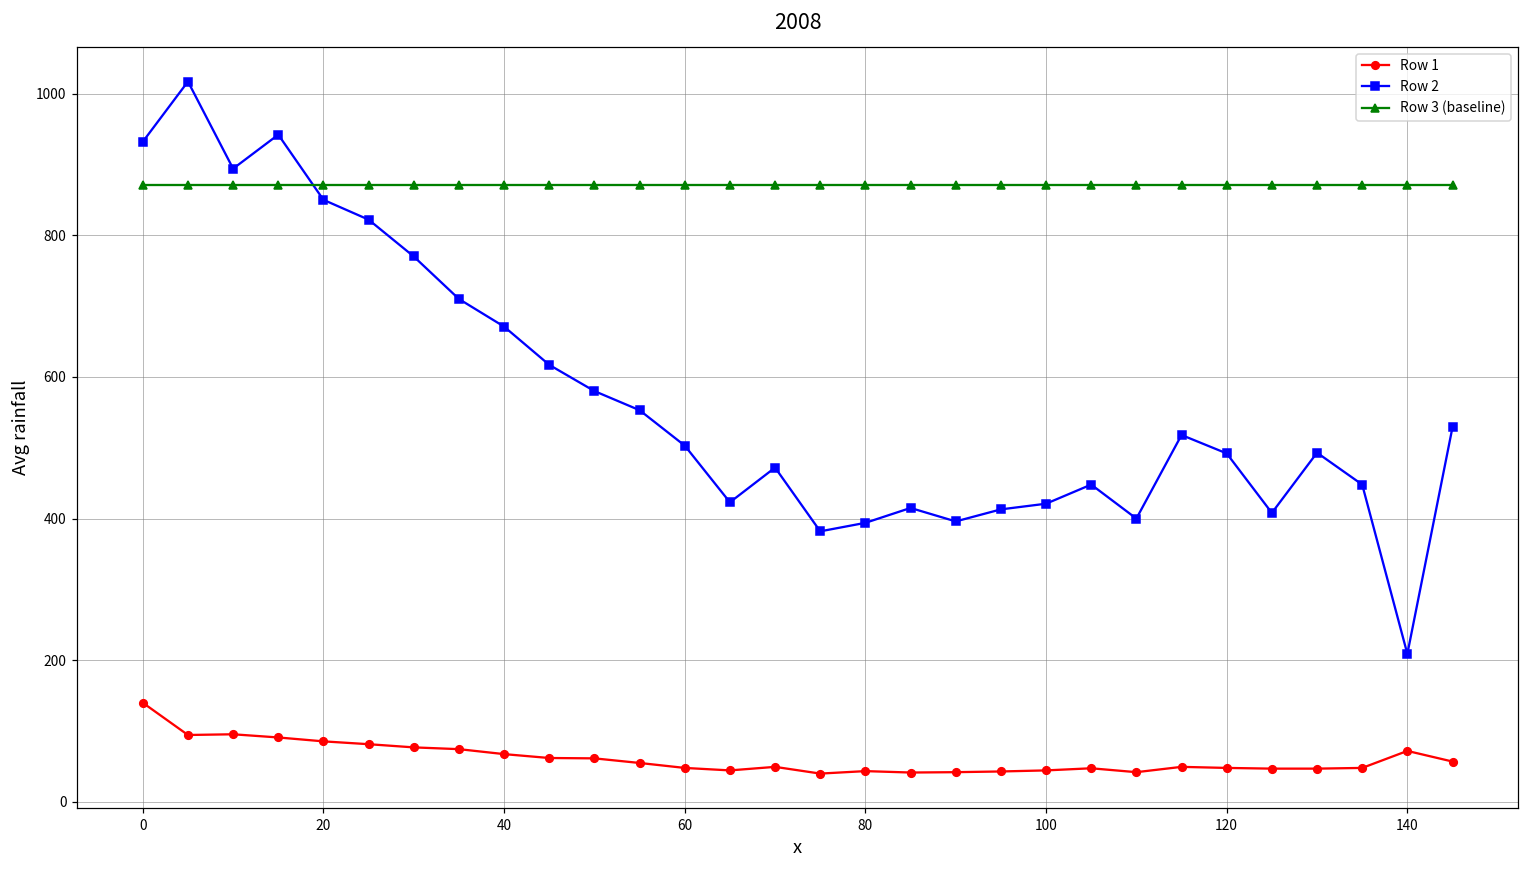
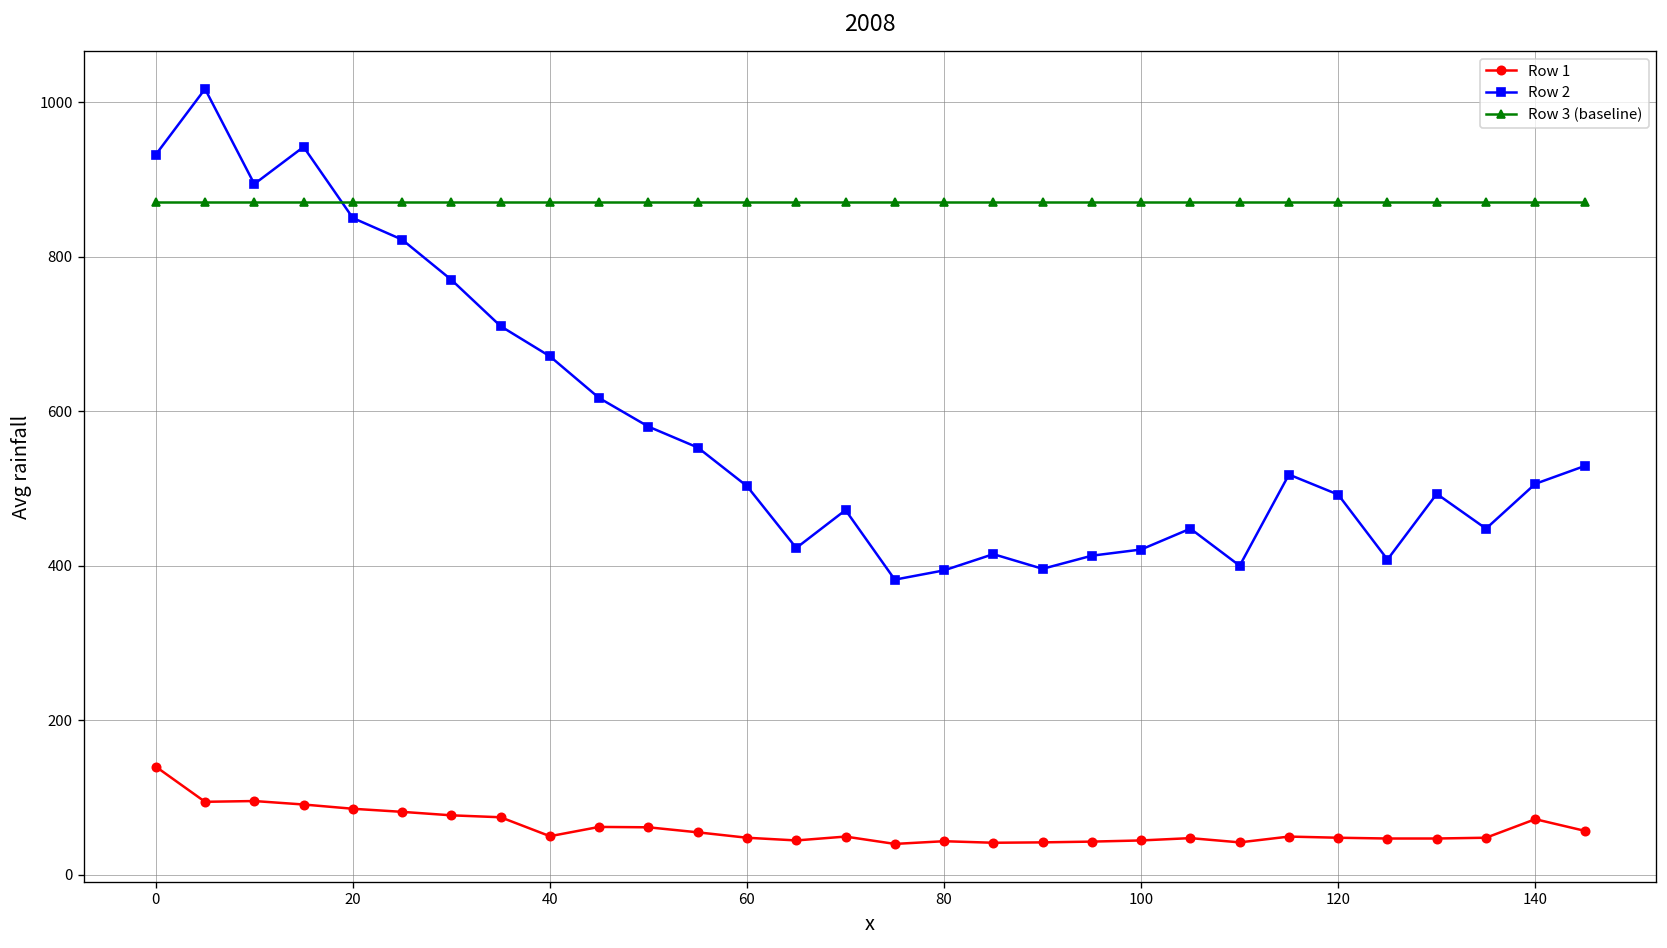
  {
    "Row 1": {
      "0": 140,
      "20": 90,
-     "40": 70,
+     "40": 50,
      "60": 50,
      "80": 40,
      "100": 40,
      "120": 50,
      "140": 70
    },
    "Row 2": {
      "0": 930,
      "20": 850,
      "40": 670,
      "60": 500,
      "80": 390,
      "100": 420,
      "120": 490,
-     "140": 210
+     "140": 510
    },
    "Row 3 (baseline)": {
      "0": 870,
      "20": 870,
      "40": 870,
      "60": 870,
      "80": 870,
      "100": 870,
      "120": 870,
      "140": 870
    }
  }
